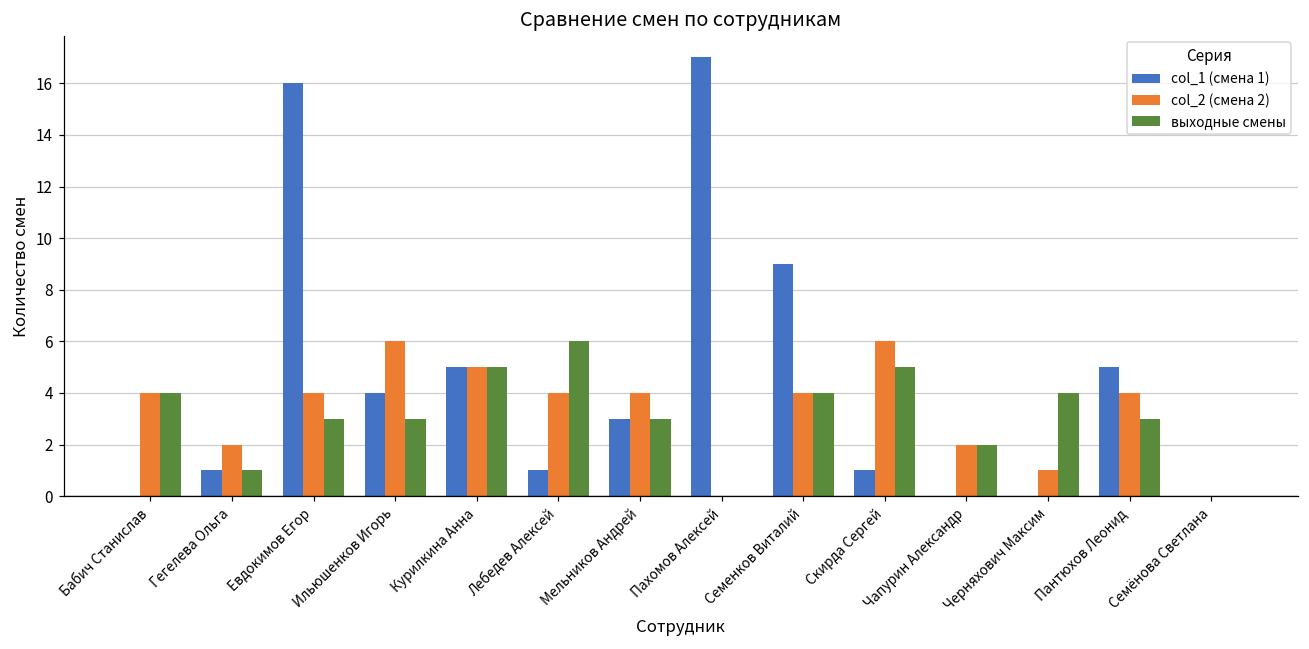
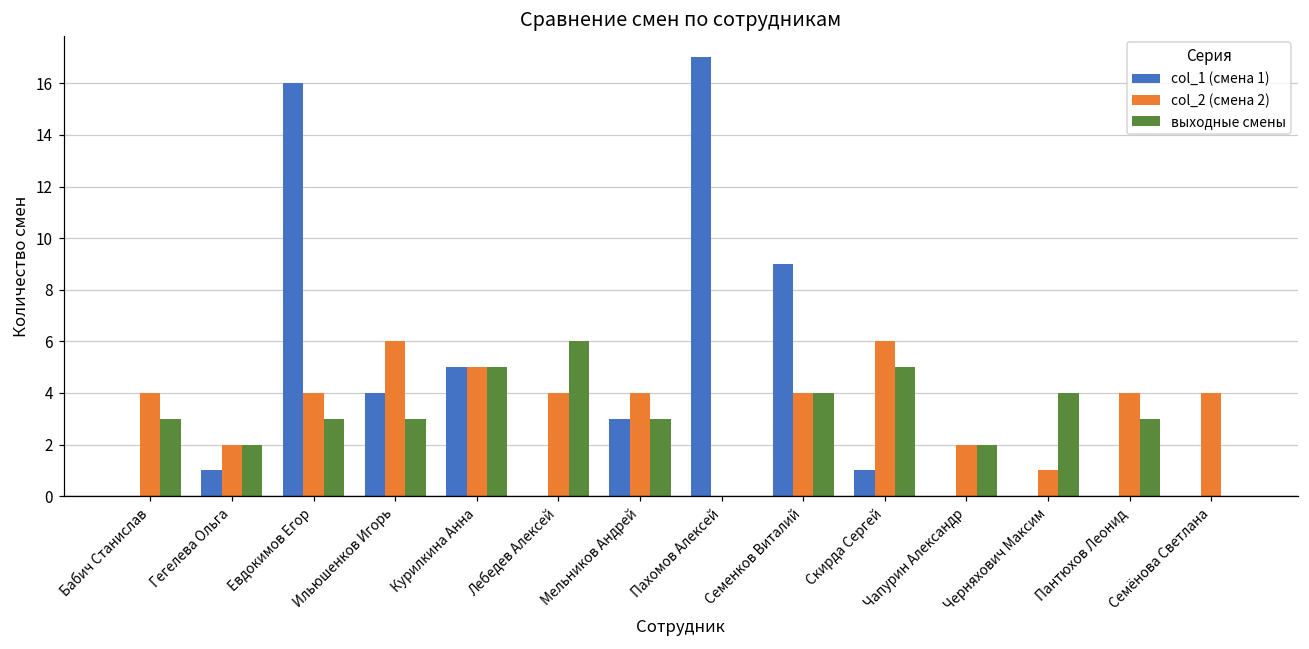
  {
    "col_1 (смена 1)": {
      "Бабич Станислав": 0,
      "Гегелева Ольга": 1,
      "Евдокимов Егор": 16,
      "Ильюшенков Игорь": 4,
      "Курилкина Анна": 5,
-     "Лебедев Алексей": 1,
+     "Лебедев Алексей": 0,
      "Мельников Андрей": 3,
      "Пахомов Алексей": 17,
      "Семенков Виталий": 9,
      "Скирда Сергей": 1,
      "Чапурин Александр": 0,
      "Черняхович Максим": 0,
-     "Пантюхов Леонид": 5,
+     "Пантюхов Леонид": 0,
      "Семёнова Светлана": 0
    },
    "col_2 (смена 2)": {
      "Бабич Станислав": 4,
      "Гегелева Ольга": 2,
      "Евдокимов Егор": 4,
      "Ильюшенков Игорь": 6,
      "Курилкина Анна": 5,
      "Лебедев Алексей": 4,
      "Мельников Андрей": 4,
      "Пахомов Алексей": 0,
      "Семенков Виталий": 4,
      "Скирда Сергей": 6,
      "Чапурин Александр": 2,
      "Черняхович Максим": 1,
      "Пантюхов Леонид": 4,
-     "Семёнова Светлана": 0
+     "Семёнова Светлана": 4
    },
    "выходные смены": {
-     "Бабич Станислав": 4,
-     "Гегелева Ольга": 1,
+     "Бабич Станислав": 3,
+     "Гегелева Ольга": 2,
      "Евдокимов Егор": 3,
      "Ильюшенков Игорь": 3,
      "Курилкина Анна": 5,
      "Лебедев Алексей": 6,
      "Мельников Андрей": 3,
      "Пахомов Алексей": 0,
      "Семенков Виталий": 4,
      "Скирда Сергей": 5,
      "Чапурин Александр": 2,
      "Черняхович Максим": 4,
      "Пантюхов Леонид": 3,
      "Семёнова Светлана": 0
    }
  }
